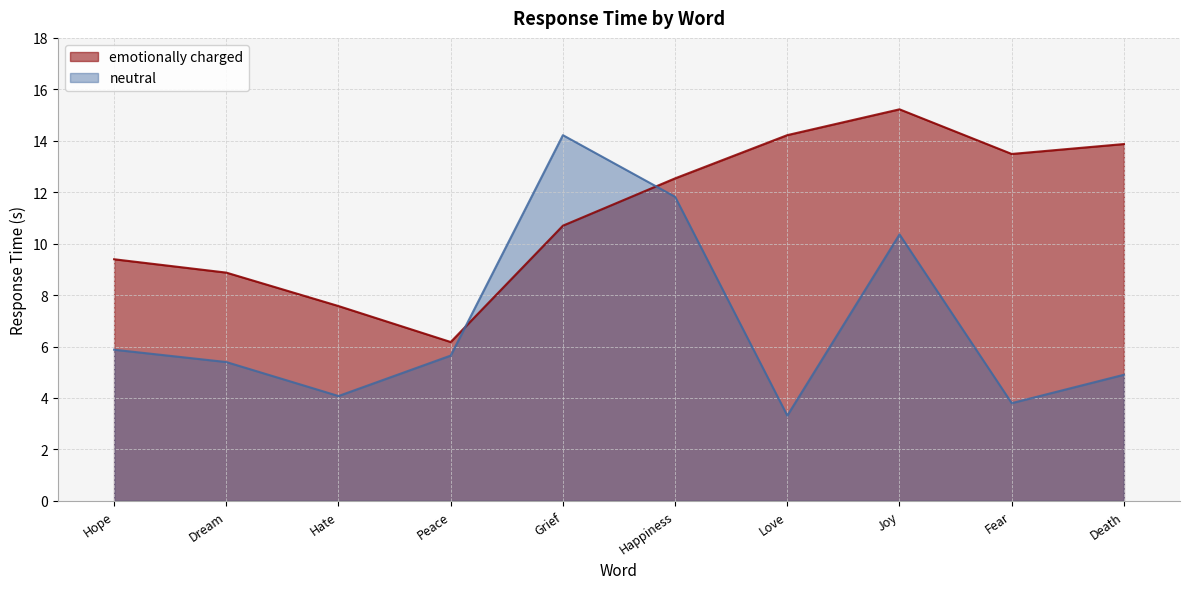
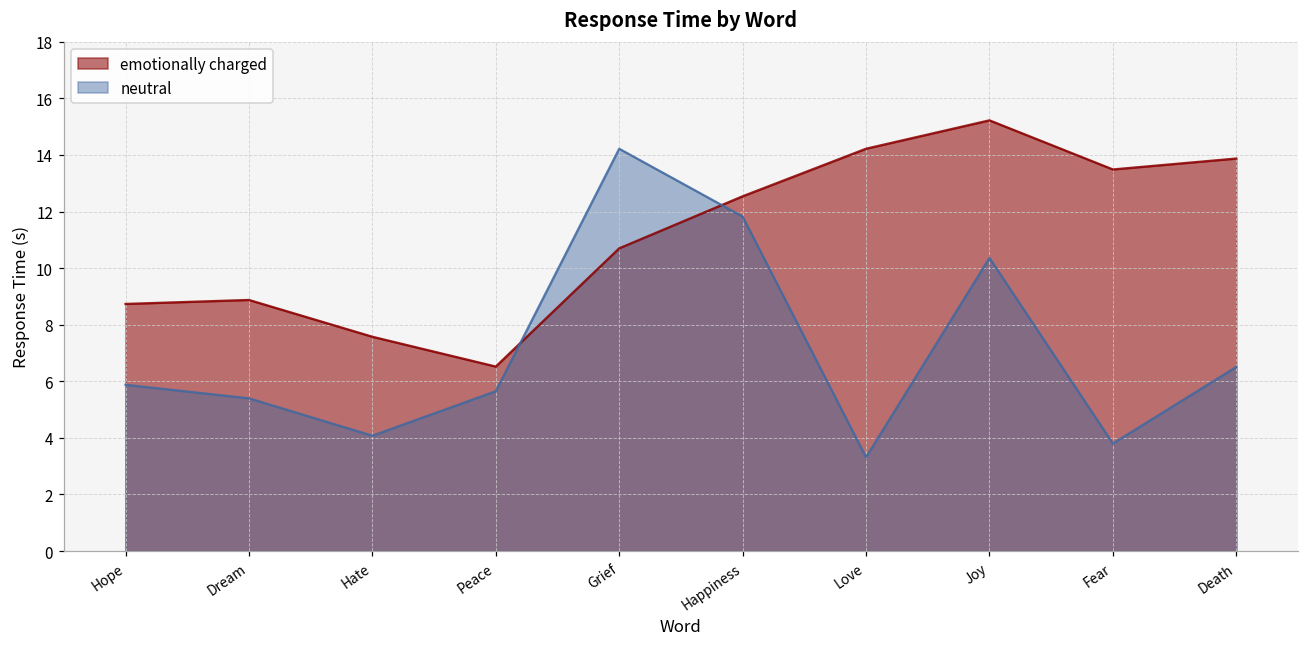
  {
    "emotionally charged": {
-     "Hope": 9.4,
+     "Hope": 8.7,
      "Dream": 8.9,
      "Hate": 7.6,
-     "Peace": 6.2,
+     "Peace": 6.5,
      "Grief": 10.7,
      "Happiness": 12.5,
      "Love": 14.2,
      "Joy": 15.2,
      "Fear": 13.5,
      "Death": 13.9
    },
    "neutral": {
      "Hope": 5.9,
      "Dream": 5.4,
      "Hate": 4.1,
      "Peace": 5.6,
      "Grief": 14.2,
      "Happiness": 11.8,
      "Love": 3.3,
      "Joy": 10.4,
      "Fear": 3.8,
-     "Death": 4.9
+     "Death": 6.5
    }
  }
